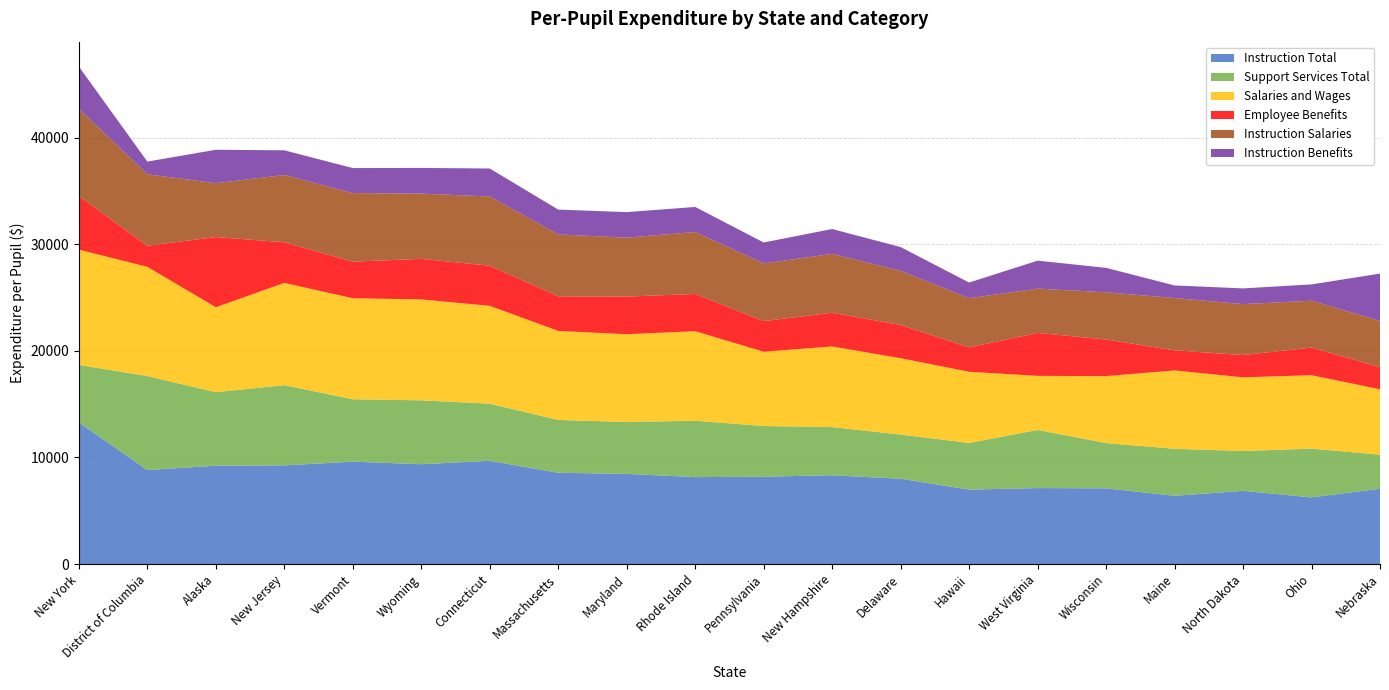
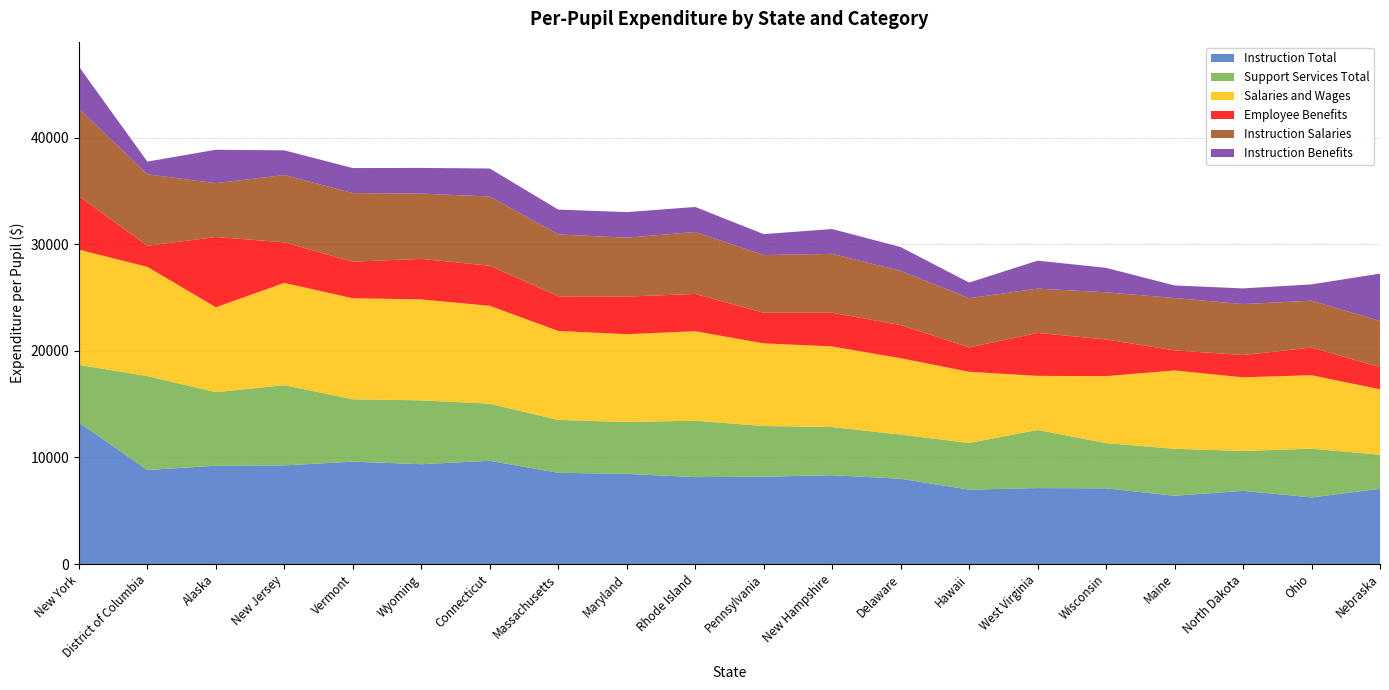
  {
    "Instruction Total": {
      "New York": 13300,
      "District of Columbia": 8800,
      "Alaska": 9200,
      "New Jersey": 9300,
      "Vermont": 9600,
      "Wyoming": 9400,
      "Connecticut": 9700,
      "Massachusetts": 8600,
      "Maryland": 8500,
      "Rhode Island": 8200,
      "Pennsylvania": 8200,
      "New Hampshire": 8300,
      "Delaware": 8000,
      "Hawaii": 7000,
      "West Virginia": 7100,
      "Wisconsin": 7100,
      "Maine": 6400,
      "North Dakota": 6900,
      "Ohio": 6300,
      "Nebraska": 7100
    },
    "Support Services Total": {
      "New York": 5400,
      "District of Columbia": 8800,
      "Alaska": 6900,
      "New Jersey": 7500,
      "Vermont": 5900,
      "Wyoming": 6000,
      "Connecticut": 5400,
      "Massachusetts": 5000,
      "Maryland": 4900,
      "Rhode Island": 5300,
      "Pennsylvania": 4800,
      "New Hampshire": 4500,
      "Delaware": 4100,
      "Hawaii": 4400,
      "West Virginia": 5500,
      "Wisconsin": 4200,
      "Maine": 4400,
      "North Dakota": 3700,
      "Ohio": 4600,
      "Nebraska": 3200
    },
    "Salaries and Wages": {
      "New York": 10800,
      "District of Columbia": 10300,
      "Alaska": 8000,
      "New Jersey": 9600,
      "Vermont": 9500,
      "Wyoming": 9500,
      "Connecticut": 9200,
      "Massachusetts": 8400,
      "Maryland": 8200,
      "Rhode Island": 8400,
-     "Pennsylvania": 7000,
+     "Pennsylvania": 7800,
      "New Hampshire": 7600,
      "Delaware": 7200,
      "Hawaii": 6700,
      "West Virginia": 5100,
      "Wisconsin": 6300,
      "Maine": 7400,
      "North Dakota": 6900,
      "Ohio": 6900,
      "Nebraska": 6100
    },
    "Employee Benefits": {
      "New York": 5000,
      "District of Columbia": 2000,
      "Alaska": 6600,
      "New Jersey": 3800,
      "Vermont": 3400,
      "Wyoming": 3800,
      "Connecticut": 3800,
      "Massachusetts": 3200,
      "Maryland": 3500,
      "Rhode Island": 3500,
      "Pennsylvania": 2900,
      "New Hampshire": 3200,
      "Delaware": 3100,
      "Hawaii": 2300,
      "West Virginia": 4000,
      "Wisconsin": 3400,
      "Maine": 1900,
      "North Dakota": 2100,
      "Ohio": 2600,
      "Nebraska": 2100
    },
    "Instruction Salaries": {
      "New York": 8200,
      "District of Columbia": 6700,
      "Alaska": 5100,
      "New Jersey": 6300,
      "Vermont": 6400,
      "Wyoming": 6100,
      "Connecticut": 6500,
      "Massachusetts": 5800,
      "Maryland": 5500,
      "Rhode Island": 5800,
      "Pennsylvania": 5400,
      "New Hampshire": 5500,
      "Delaware": 5100,
      "Hawaii": 4600,
      "West Virginia": 4200,
      "Wisconsin": 4400,
      "Maine": 4900,
      "North Dakota": 4800,
      "Ohio": 4400,
      "Nebraska": 4300
    },
    "Instruction Benefits": {
      "New York": 4000,
      "District of Columbia": 1200,
      "Alaska": 3100,
      "New Jersey": 2300,
      "Vermont": 2300,
      "Wyoming": 2400,
      "Connecticut": 2600,
      "Massachusetts": 2300,
      "Maryland": 2400,
      "Rhode Island": 2400,
      "Pennsylvania": 2000,
      "New Hampshire": 2300,
      "Delaware": 2200,
      "Hawaii": 1500,
      "West Virginia": 2600,
      "Wisconsin": 2300,
      "Maine": 1200,
      "North Dakota": 1500,
      "Ohio": 1500,
      "Nebraska": 4400
    }
  }
